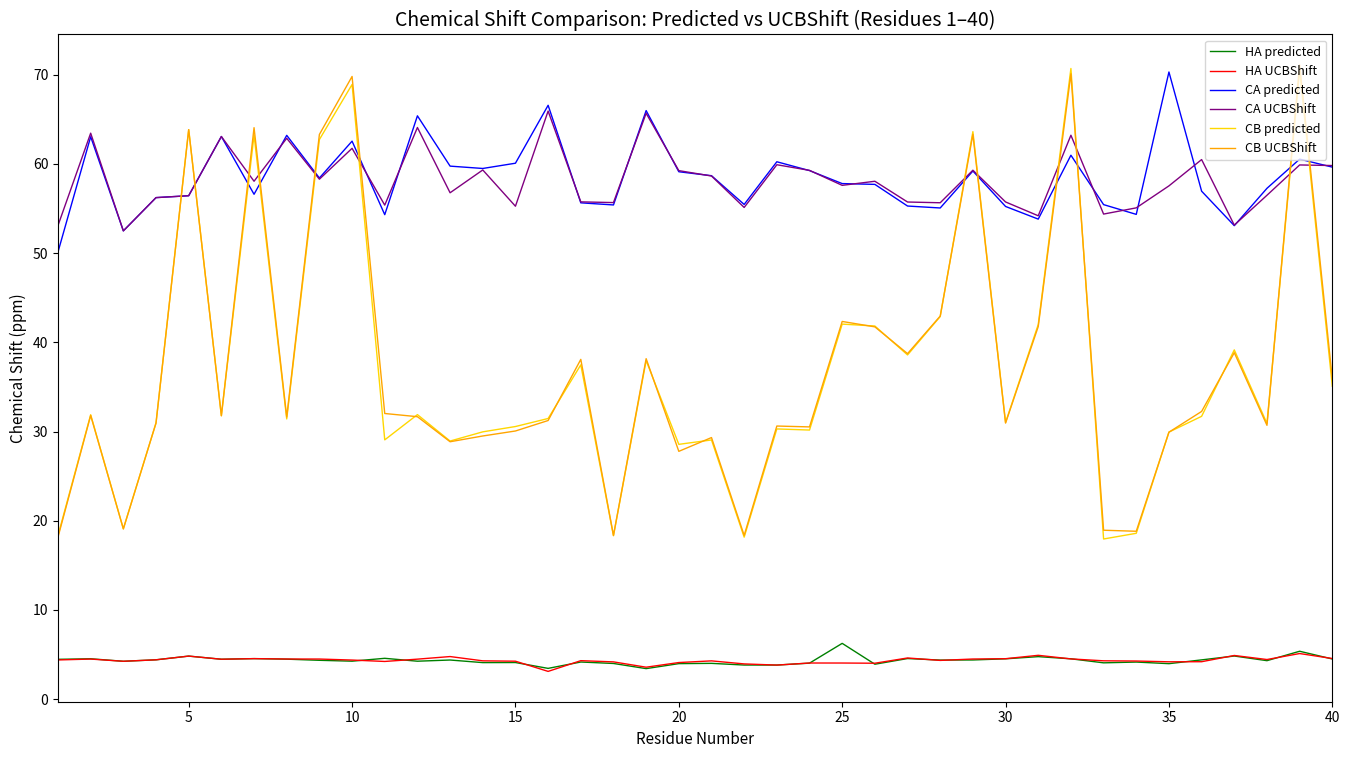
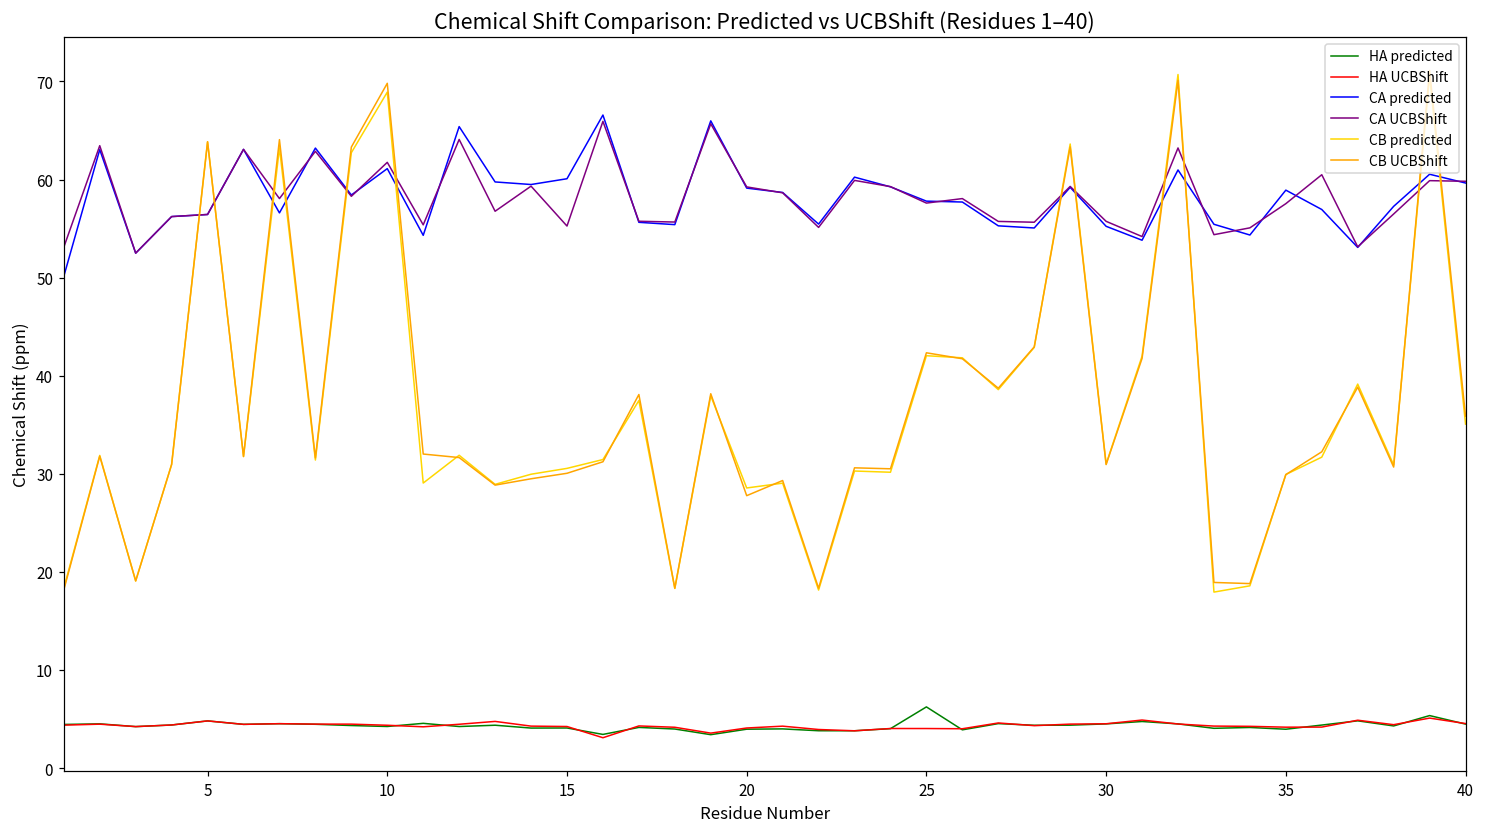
  {
    "HA predicted": {
      "25": 6
    },
    "HA UCBShift": {
      "25": 4
    },
    "CA predicted": {
-     "10": 63,
+     "10": 61,
      "15": 60,
      "30": 55,
-     "35": 70
+     "35": 59
    },
    "CA UCBShift": {
      "10": 62,
      "15": 55,
      "30": 56,
      "35": 58
    }
  }
